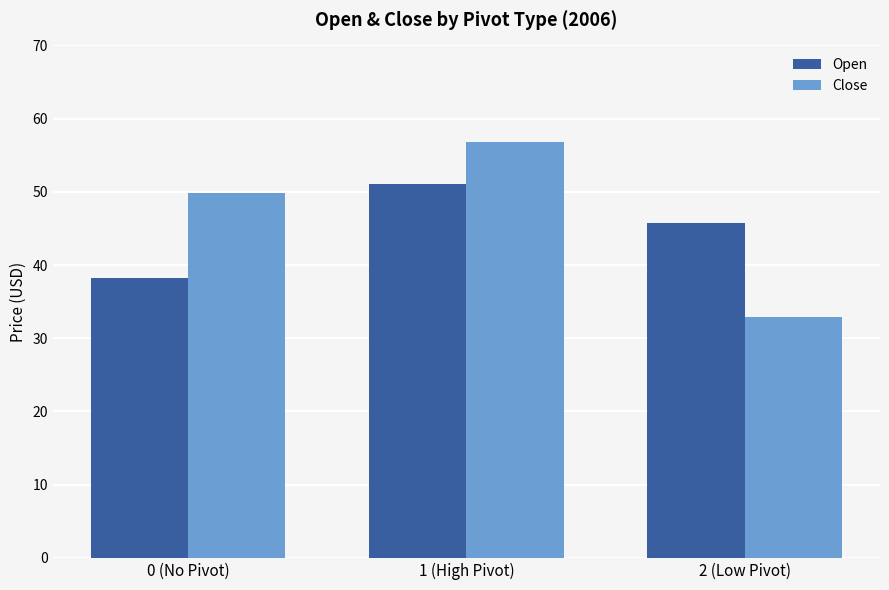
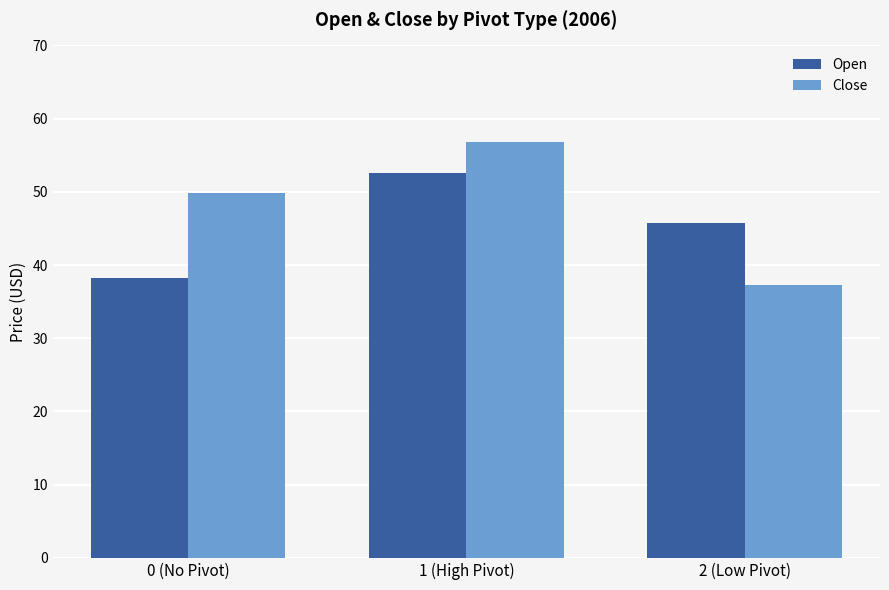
  {
    "Open": {
      "0 (No Pivot)": 38,
-     "1 (High Pivot)": 51,
+     "1 (High Pivot)": 53,
      "2 (Low Pivot)": 46
    },
    "Close": {
      "0 (No Pivot)": 50,
      "1 (High Pivot)": 57,
-     "2 (Low Pivot)": 33
+     "2 (Low Pivot)": 37
    }
  }
